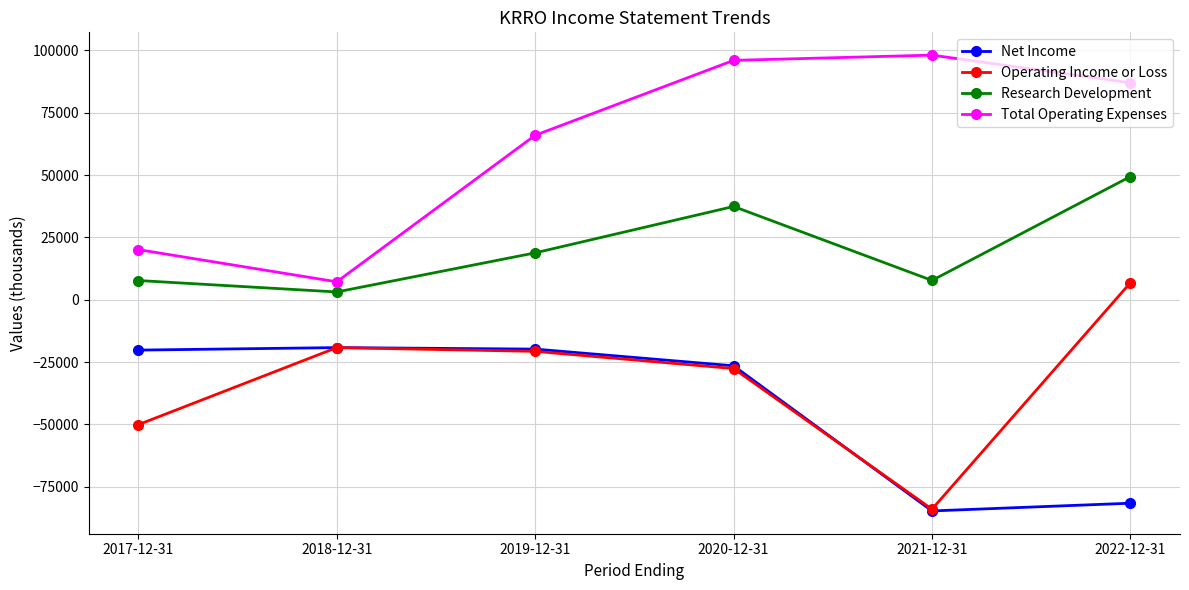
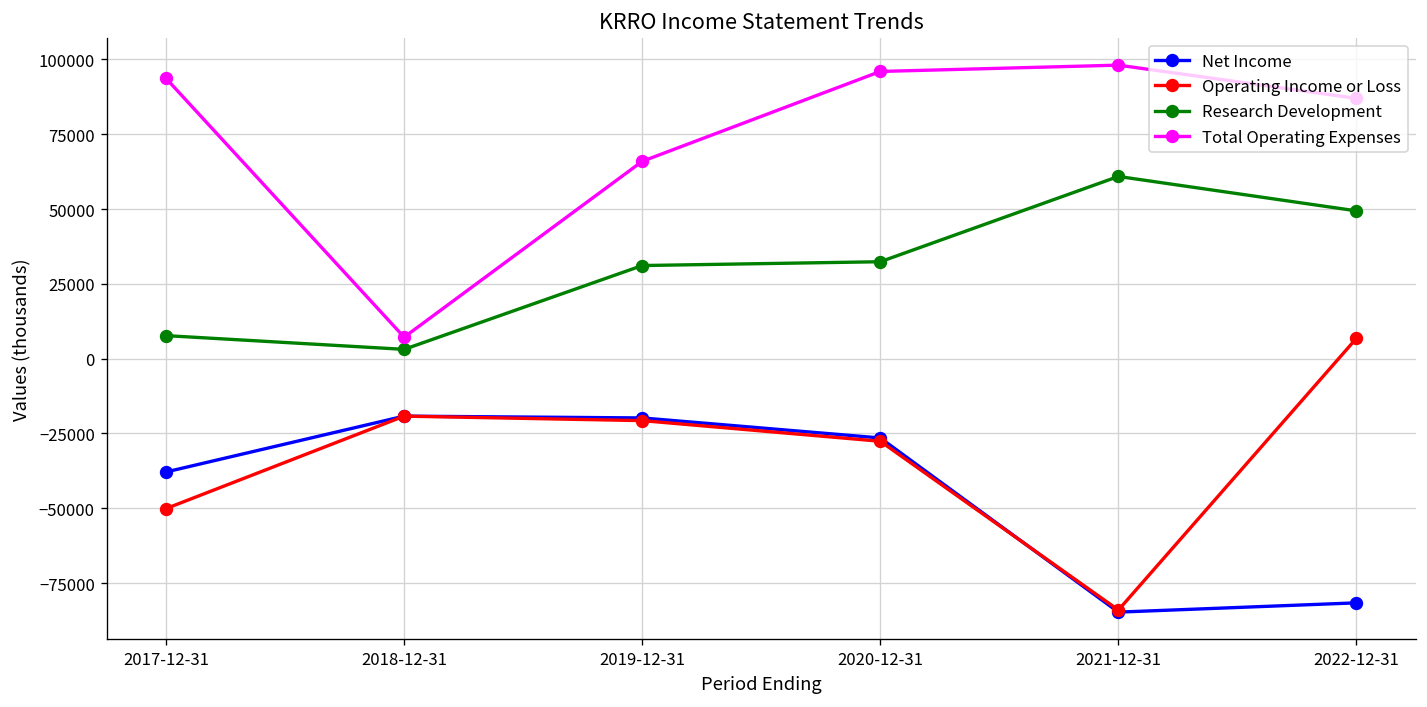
  {
    "Net Income": {
-     "2017-12-31": -20000,
+     "2017-12-31": -38000,
      "2020-12-31": -27000,
      "2022-12-31": -82000
    },
    "Operating Income or Loss": {
      "2017-12-31": -50000,
      "2020-12-31": -28000,
      "2022-12-31": 7000
    },
    "Research Development": {
      "2017-12-31": 8000,
      "2018-12-31": 3000,
-     "2019-12-31": 19000,
-     "2020-12-31": 37000,
-     "2021-12-31": 8000,
+     "2019-12-31": 31000,
+     "2020-12-31": 32000,
+     "2021-12-31": 61000,
      "2022-12-31": 49000
    },
    "Total Operating Expenses": {
-     "2017-12-31": 20000,
+     "2017-12-31": 94000,
      "2018-12-31": 7000,
      "2019-12-31": 66000,
      "2020-12-31": 96000,
      "2021-12-31": 98000
    }
  }
